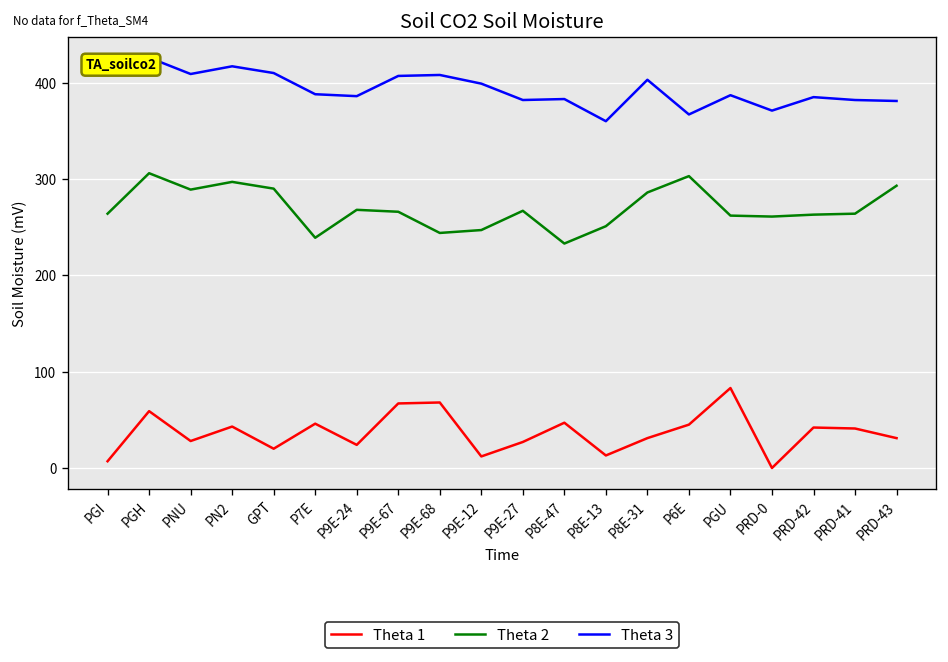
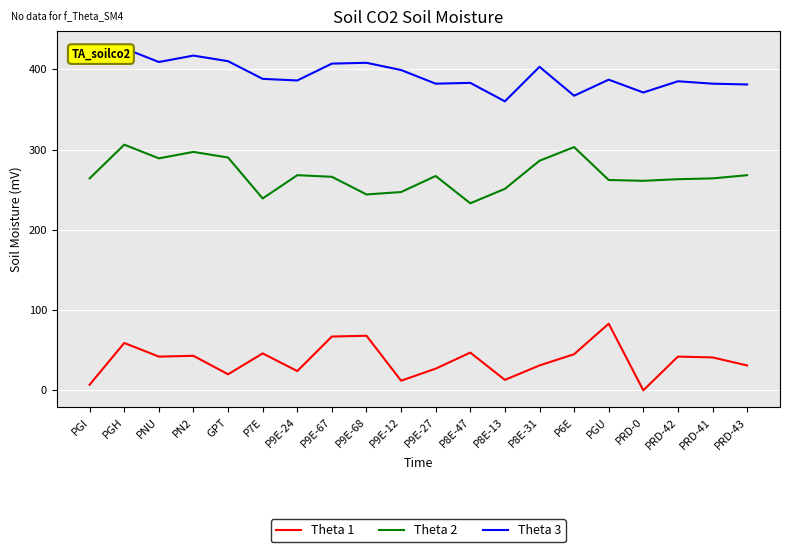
  {
    "Theta 1": {
      "PGI": 10,
      "PGH": 60,
-     "PNU": 30,
+     "PNU": 40,
      "PN2": 40,
      "GPT": 20,
      "P7E": 50,
      "P9E-24": 20,
      "P9E-67": 70,
      "P9E-68": 70,
      "P9E-12": 10,
      "P9E-27": 30,
      "P8E-47": 50,
      "P8E-13": 10,
      "P8E-31": 30,
      "P6E": 50,
      "PGU": 80,
      "PRD-0": 0,
      "PRD-42": 40,
      "PRD-41": 40,
      "PRD-43": 30
    },
    "Theta 2": {
      "PGI": 260,
      "PGH": 310,
      "PNU": 290,
      "PN2": 300,
      "GPT": 290,
      "P7E": 240,
      "P9E-24": 270,
      "P9E-67": 270,
      "P9E-68": 240,
      "P9E-12": 250,
      "P9E-27": 270,
      "P8E-47": 230,
      "P8E-13": 250,
      "P8E-31": 290,
      "P6E": 300,
      "PGU": 260,
      "PRD-0": 260,
      "PRD-42": 260,
      "PRD-41": 260,
-     "PRD-43": 290
+     "PRD-43": 270
    },
    "Theta 3": {
      "PNU": 410,
      "PN2": 420,
      "GPT": 410,
      "P7E": 390,
      "P9E-24": 390,
      "P9E-67": 410,
      "P9E-68": 410,
      "P9E-12": 400,
      "P9E-27": 380,
      "P8E-47": 380,
      "P8E-13": 360,
      "P8E-31": 400,
      "P6E": 370,
      "PGU": 390,
      "PRD-0": 370,
      "PRD-42": 390,
      "PRD-41": 380,
      "PRD-43": 380
    }
  }
